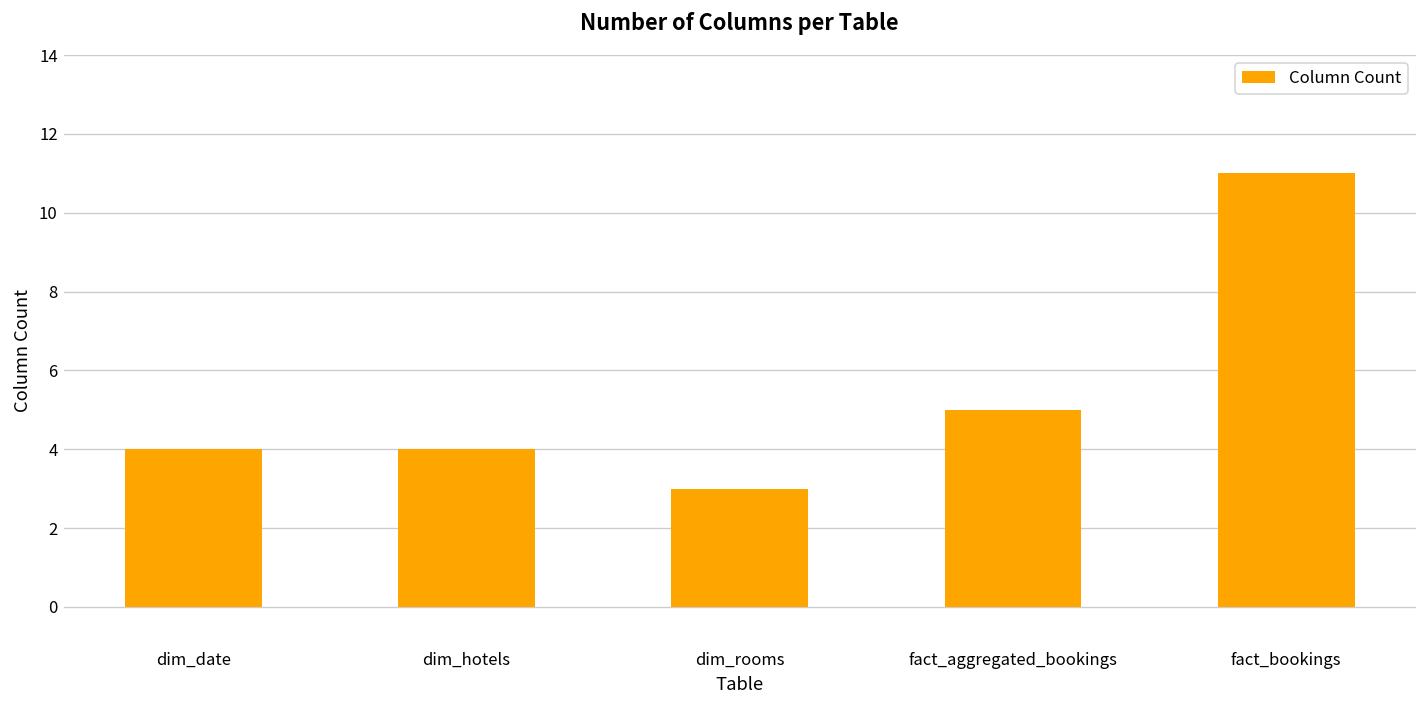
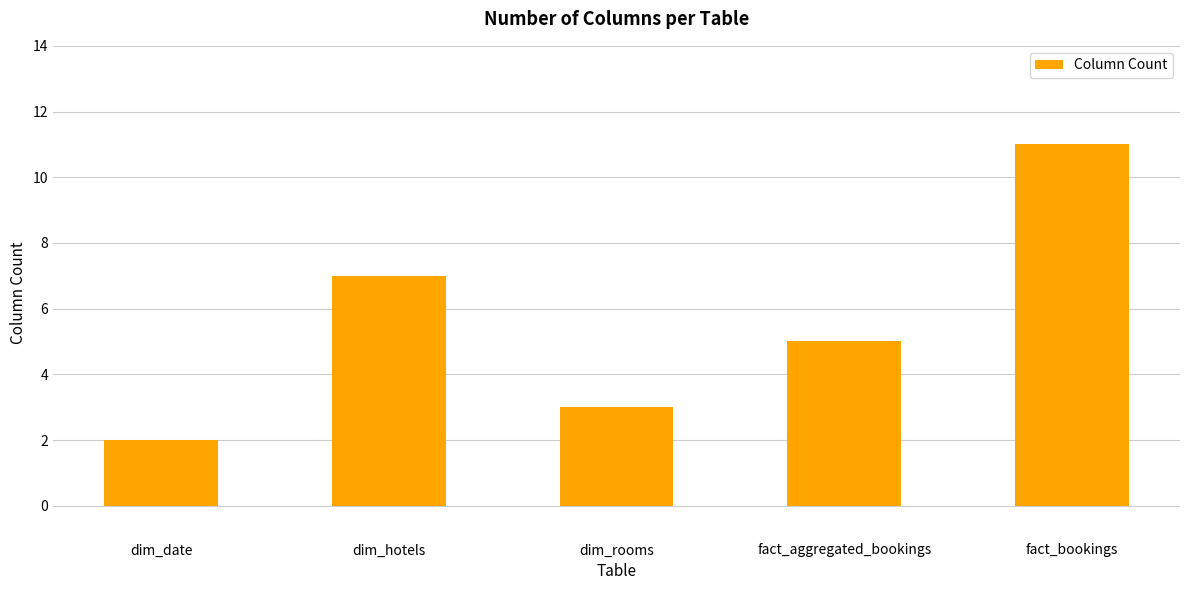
  {
-   "dim_date": 4,
-   "dim_hotels": 4,
+   "dim_date": 2,
+   "dim_hotels": 7,
    "dim_rooms": 3,
    "fact_aggregated_bookings": 5,
    "fact_bookings": 11
  }
